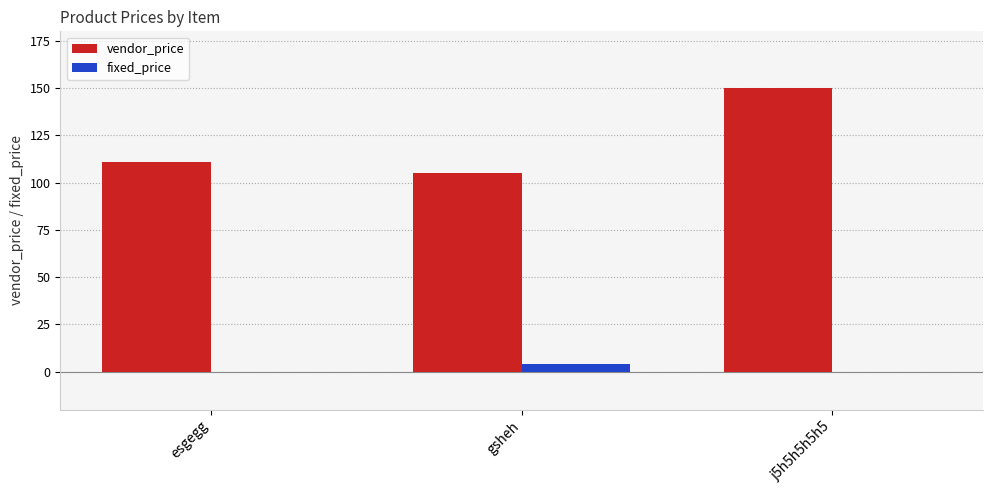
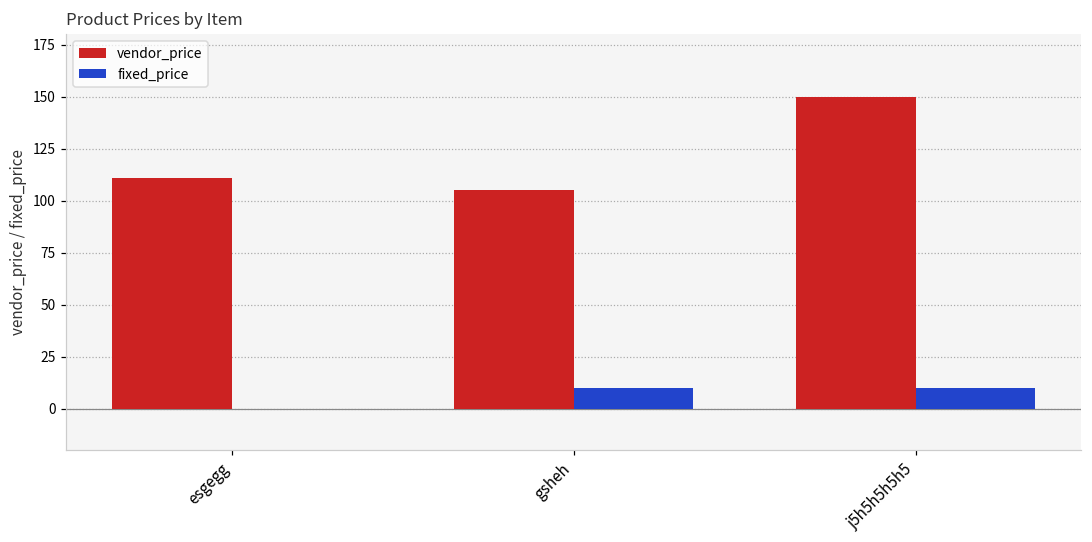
  {
    "vendor_price": {
      "esgegg": 111,
      "gsheh": 105,
      "j5h5h5h5h5": 150
    },
    "fixed_price": {
      "esgegg": 0,
-     "gsheh": 4,
-     "j5h5h5h5h5": 0
+     "gsheh": 10,
+     "j5h5h5h5h5": 10
    }
  }
